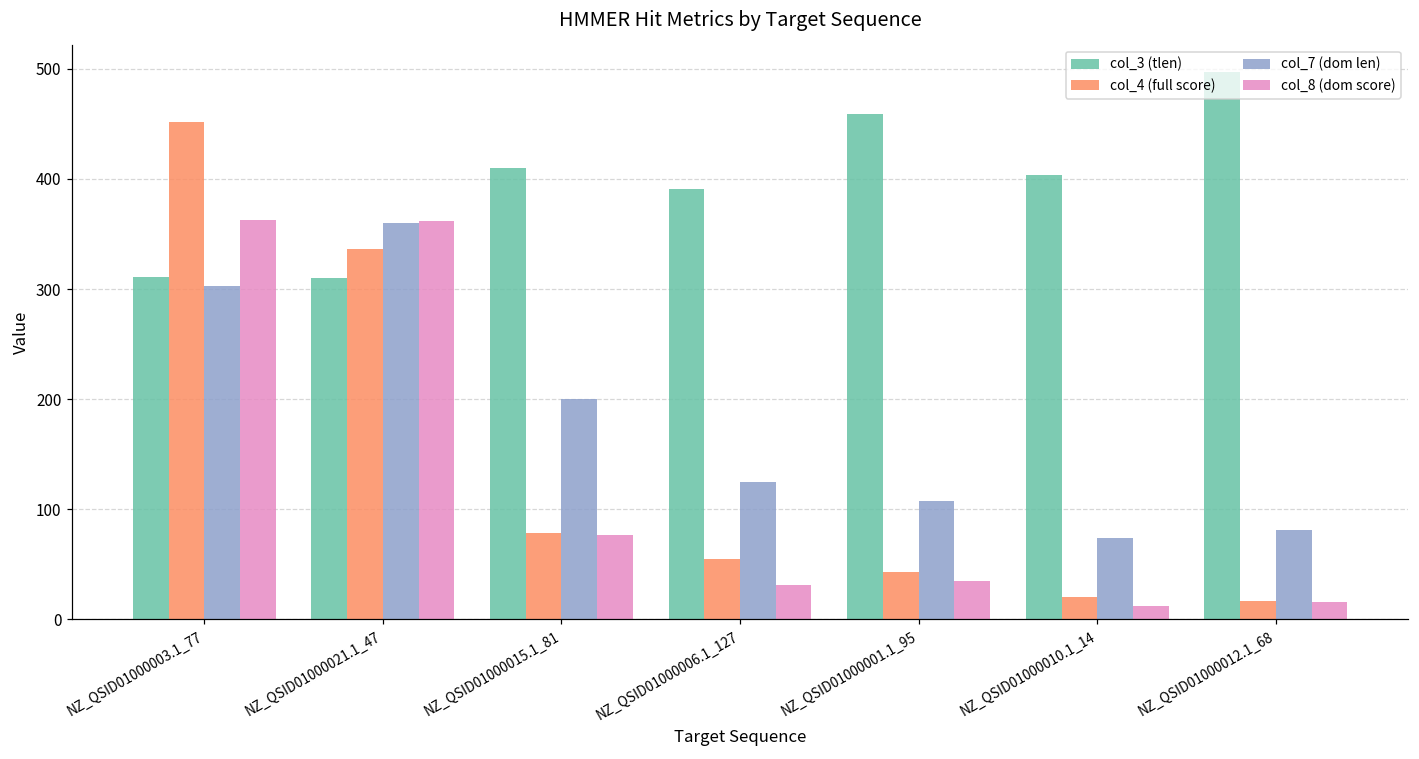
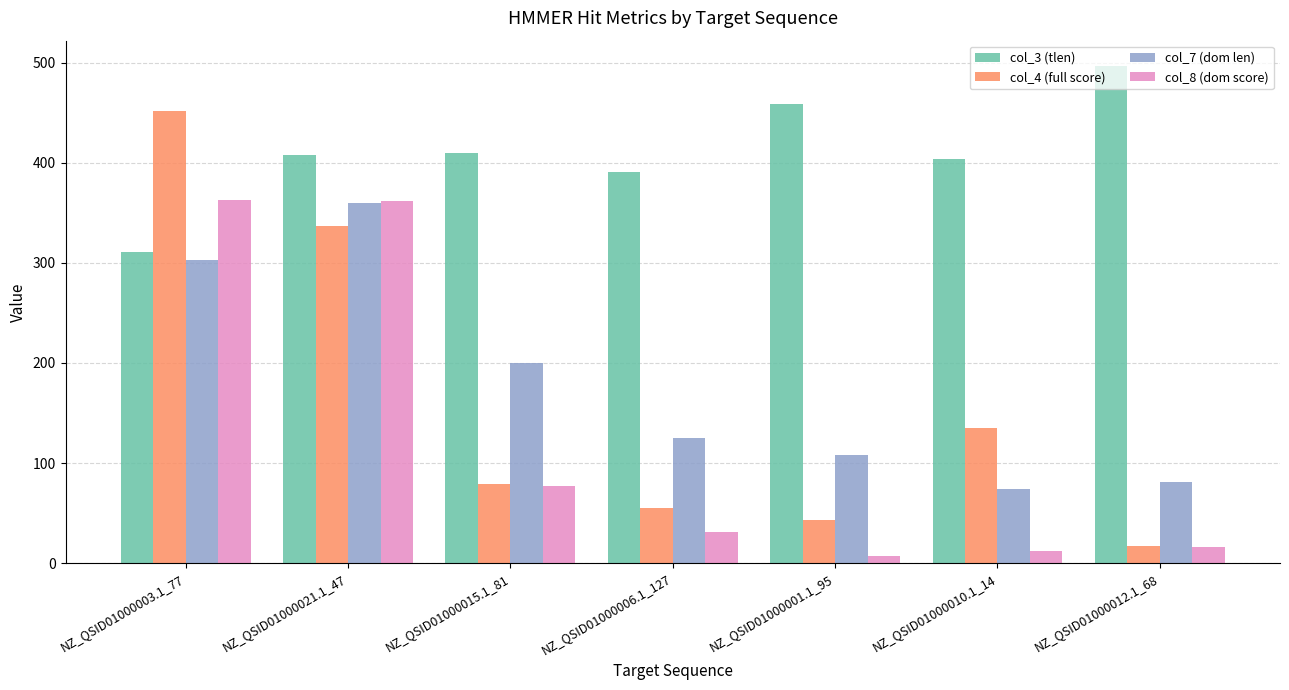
  {
    "col_3 (tlen)": {
      "NZ_QSID01000003.1_77": 311,
-     "NZ_QSID01000021.1_47": 310,
+     "NZ_QSID01000021.1_47": 408,
      "NZ_QSID01000015.1_81": 410,
      "NZ_QSID01000006.1_127": 391,
      "NZ_QSID01000001.1_95": 459,
      "NZ_QSID01000010.1_14": 404
    },
    "col_4 (full score)": {
      "NZ_QSID01000003.1_77": 452,
      "NZ_QSID01000021.1_47": 337,
      "NZ_QSID01000015.1_81": 79,
      "NZ_QSID01000006.1_127": 55,
      "NZ_QSID01000001.1_95": 43,
-     "NZ_QSID01000010.1_14": 21,
+     "NZ_QSID01000010.1_14": 135,
      "NZ_QSID01000012.1_68": 17
    },
    "col_7 (dom len)": {
      "NZ_QSID01000003.1_77": 303,
      "NZ_QSID01000021.1_47": 360,
      "NZ_QSID01000015.1_81": 200,
      "NZ_QSID01000006.1_127": 125,
      "NZ_QSID01000001.1_95": 108,
      "NZ_QSID01000010.1_14": 74,
      "NZ_QSID01000012.1_68": 81
    },
    "col_8 (dom score)": {
      "NZ_QSID01000003.1_77": 363,
      "NZ_QSID01000021.1_47": 361,
      "NZ_QSID01000015.1_81": 77,
      "NZ_QSID01000006.1_127": 31,
-     "NZ_QSID01000001.1_95": 35,
+     "NZ_QSID01000001.1_95": 7,
      "NZ_QSID01000010.1_14": 12,
      "NZ_QSID01000012.1_68": 16
    }
  }
